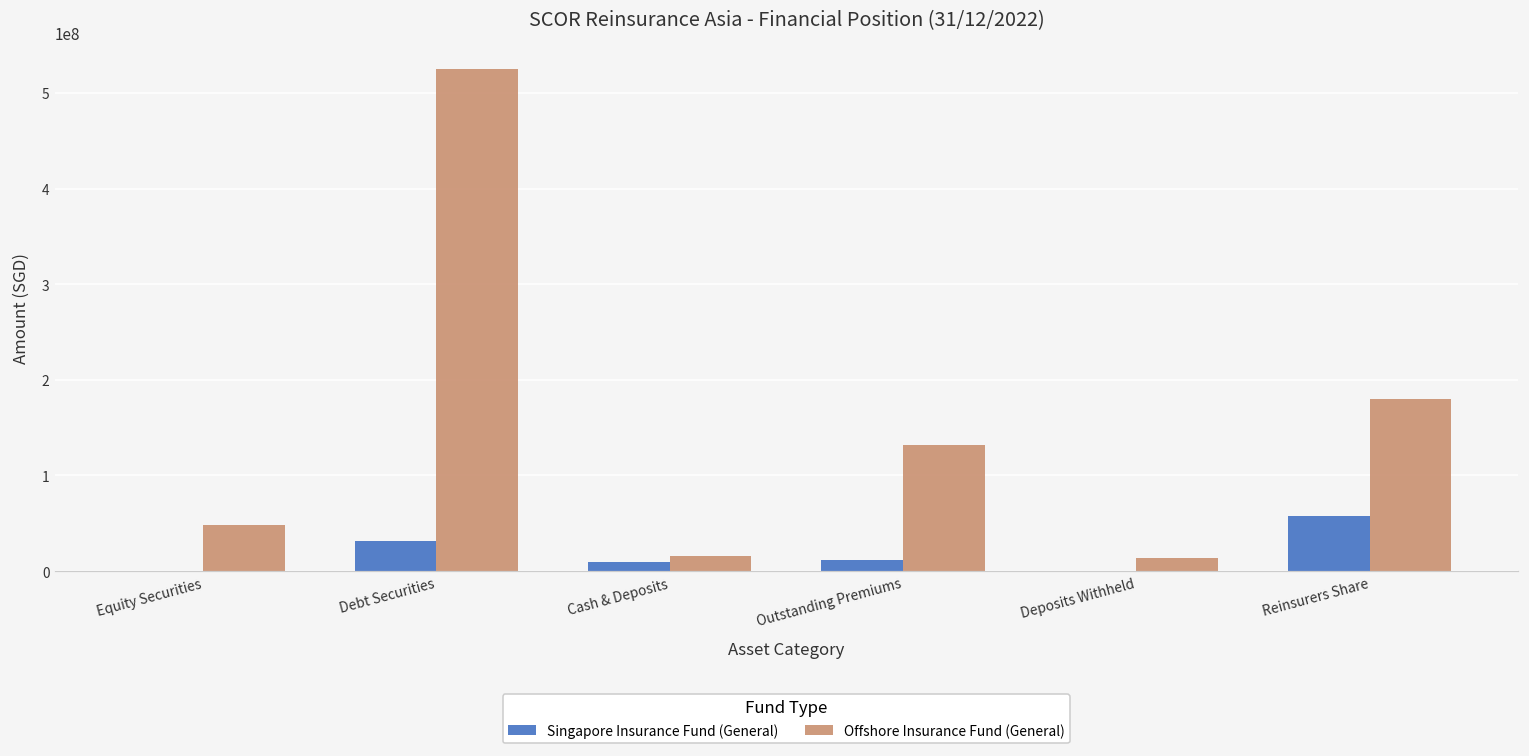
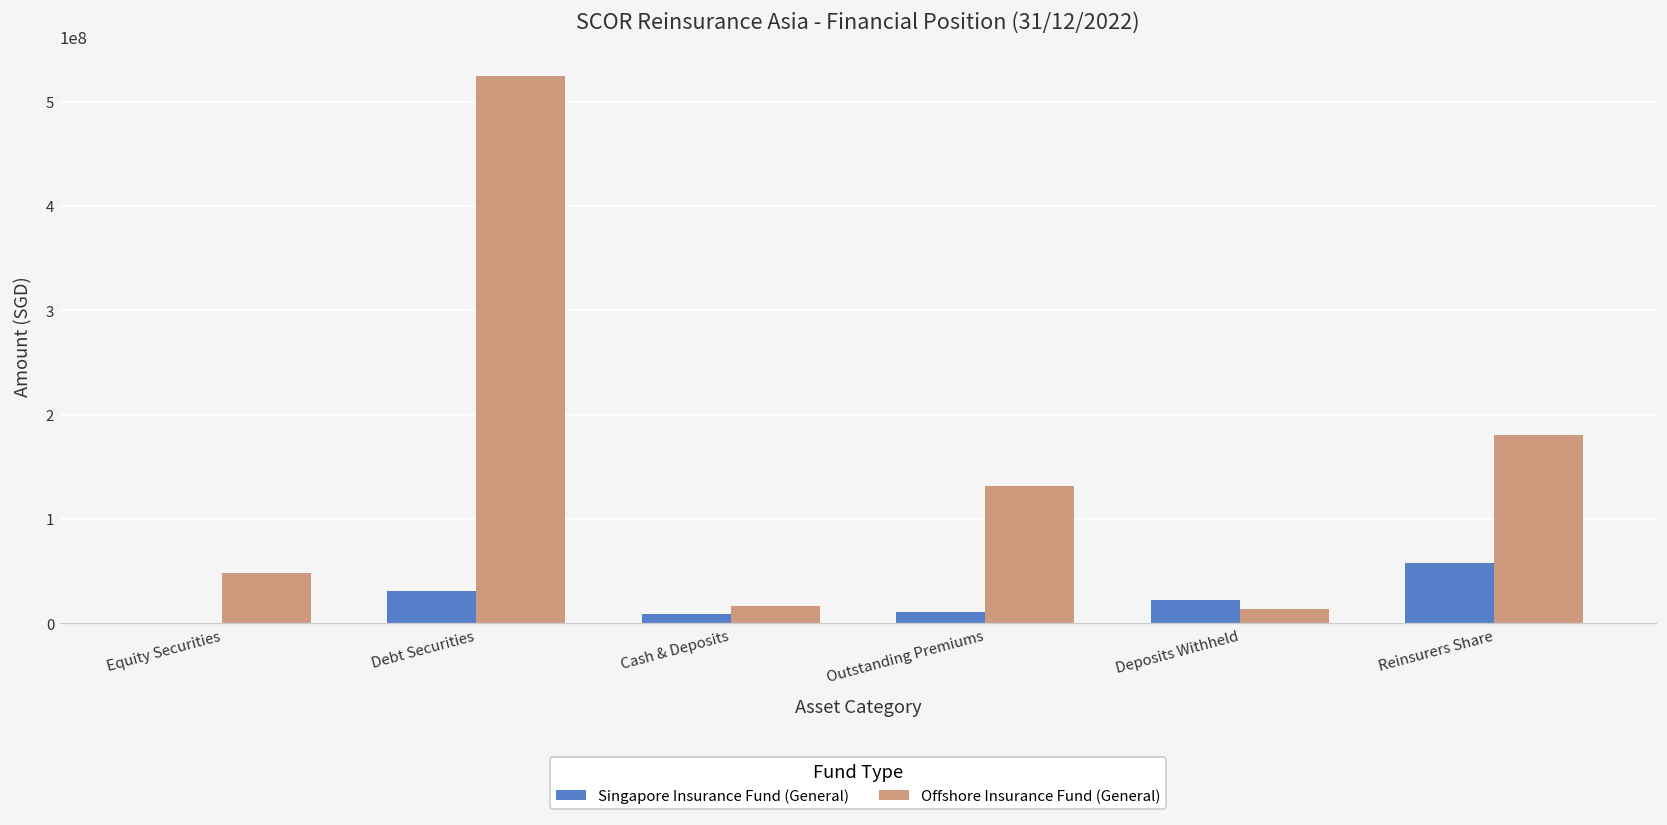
  {
    "Singapore Insurance Fund (General)": {
      "Equity Securities": 0,
      "Debt Securities": 30000000,
      "Cash & Deposits": 10000000,
      "Outstanding Premiums": 10000000,
-     "Deposits Withheld": 0,
+     "Deposits Withheld": 20000000,
      "Reinsurers Share": 60000000
    },
    "Offshore Insurance Fund (General)": {
      "Equity Securities": 50000000,
      "Debt Securities": 520000000,
      "Cash & Deposits": 20000000,
      "Outstanding Premiums": 130000000,
      "Deposits Withheld": 10000000,
      "Reinsurers Share": 180000000
    }
  }
